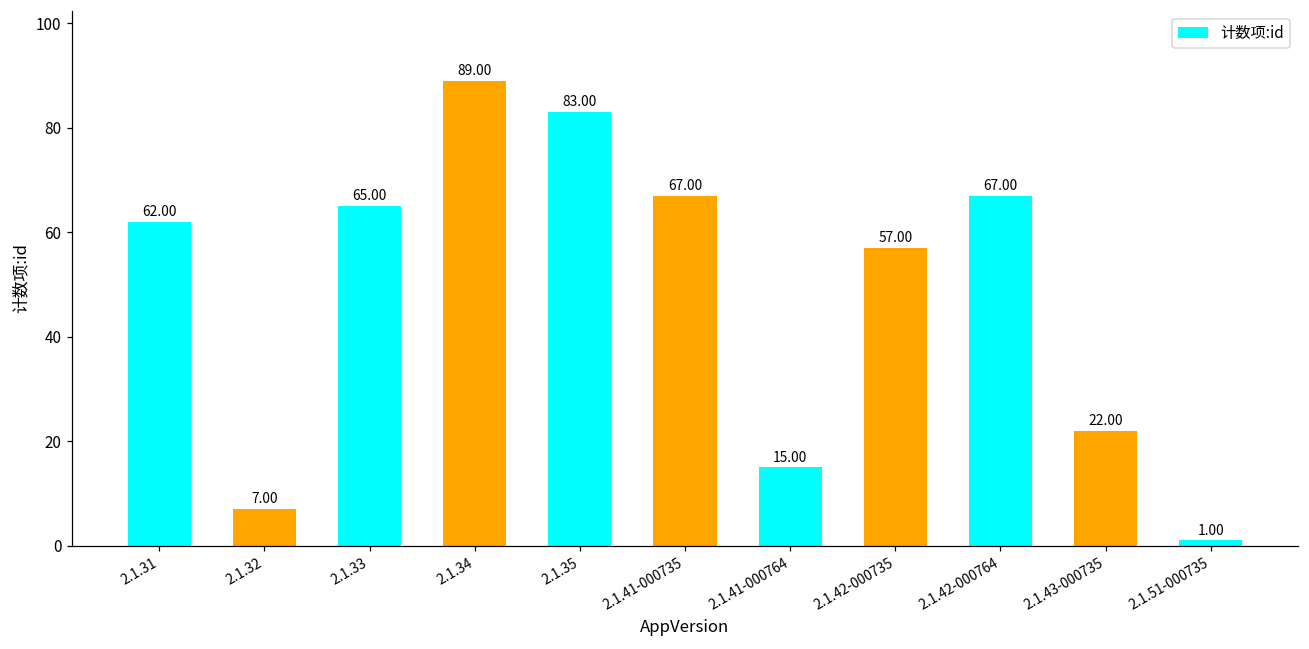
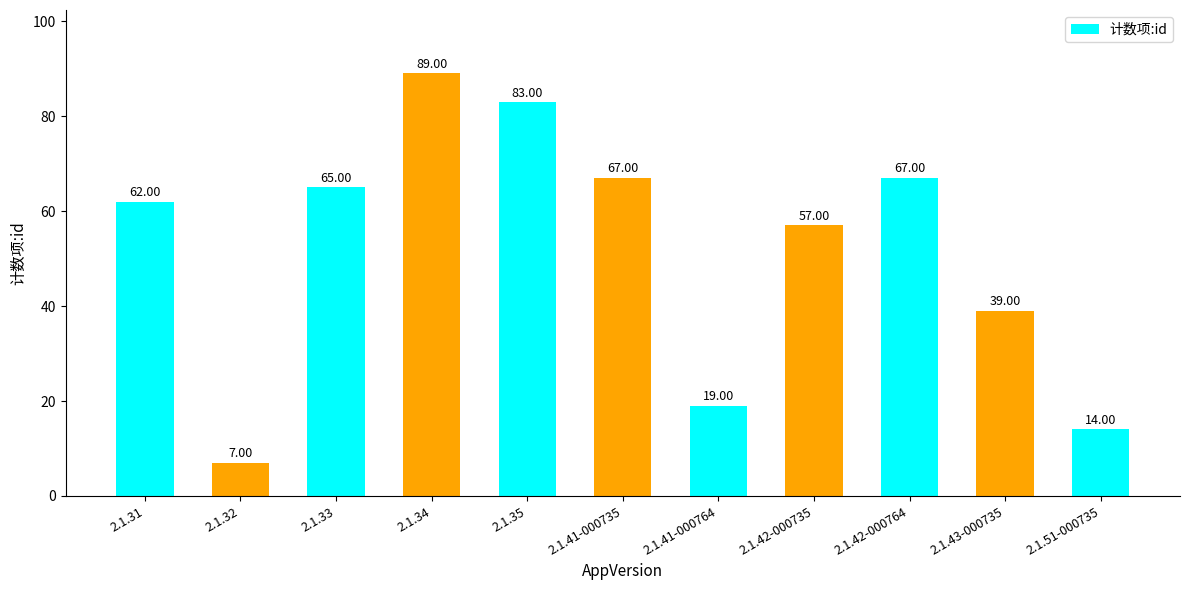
  {
    "2.1.31": 62.00,
    "2.1.32": 7.00,
    "2.1.33": 65.00,
    "2.1.34": 89.00,
    "2.1.35": 83.00,
    "2.1.41-000735": 67.00,
-   "2.1.41-000764": 15.00,
+   "2.1.41-000764": 19.00,
    "2.1.42-000735": 57.00,
    "2.1.42-000764": 67.00,
-   "2.1.43-000735": 22.00,
-   "2.1.51-000735": 1.00
+   "2.1.43-000735": 39.00,
+   "2.1.51-000735": 14.00
  }
